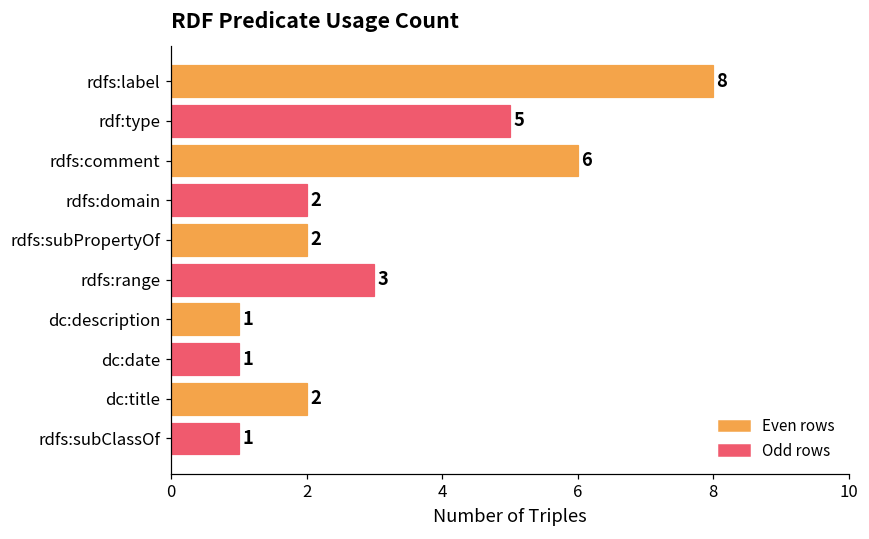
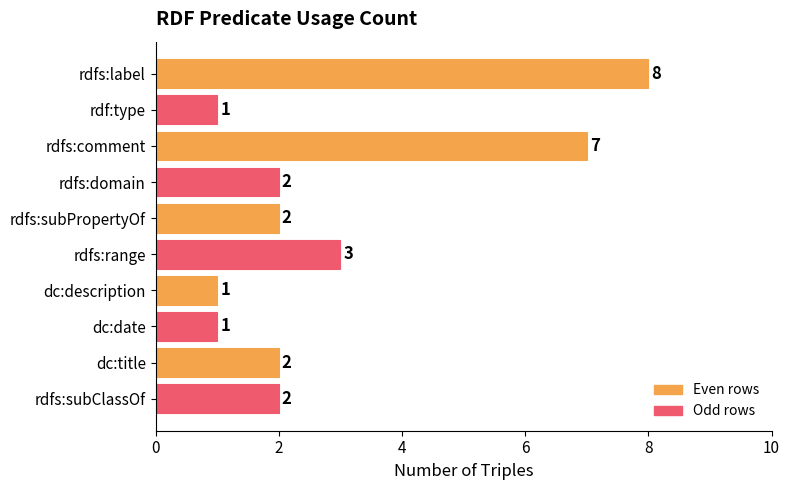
  {
    "rdfs:label": 8,
-   "rdf:type": 5,
-   "rdfs:comment": 6,
+   "rdf:type": 1,
+   "rdfs:comment": 7,
    "rdfs:domain": 2,
    "rdfs:subPropertyOf": 2,
    "rdfs:range": 3,
    "dc:description": 1,
    "dc:date": 1,
    "dc:title": 2,
-   "rdfs:subClassOf": 1
+   "rdfs:subClassOf": 2
  }
